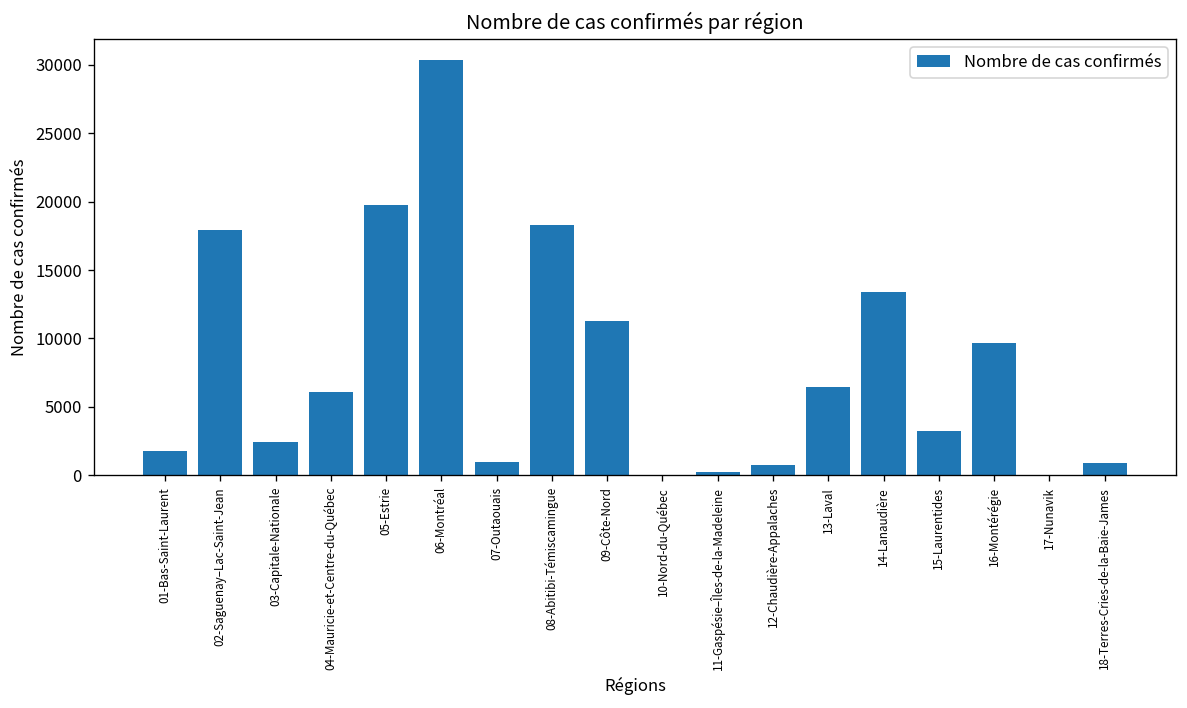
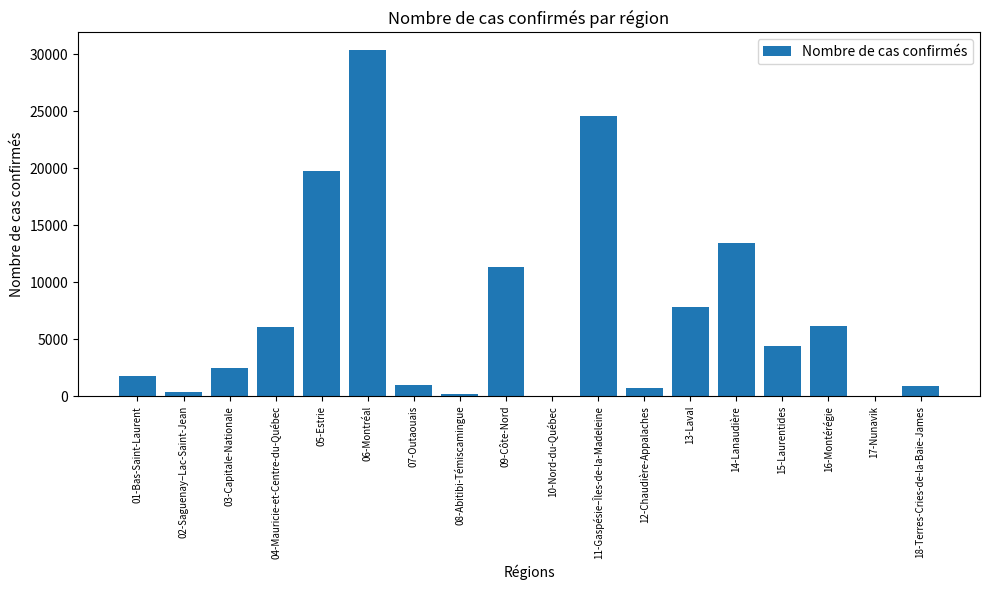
  {
    "01-Bas-Saint-Laurent": 1800,
-   "02-Saguenay–Lac-Saint-Jean": 17900,
+   "02-Saguenay–Lac-Saint-Jean": 400,
    "03-Capitale-Nationale": 2500,
    "04-Mauricie-et-Centre-du-Québec": 6100,
    "05-Estrie": 19700,
    "06-Montréal": 30400,
    "07-Outaouais": 1000,
-   "08-Abitibi-Témiscamingue": 18300,
+   "08-Abitibi-Témiscamingue": 200,
    "09-Côte-Nord": 11300,
-   "11-Gaspésie–Îles-de-la-Madeleine": 200,
+   "11-Gaspésie–Îles-de-la-Madeleine": 24600,
    "12-Chaudière-Appalaches": 700,
-   "13-Laval": 6500,
+   "13-Laval": 7800,
    "14-Lanaudière": 13400,
-   "15-Laurentides": 3200,
-   "16-Montérégie": 9600,
+   "15-Laurentides": 4400,
+   "16-Montérégie": 6100,
    "18-Terres-Cries-de-la-Baie-James": 900
  }
